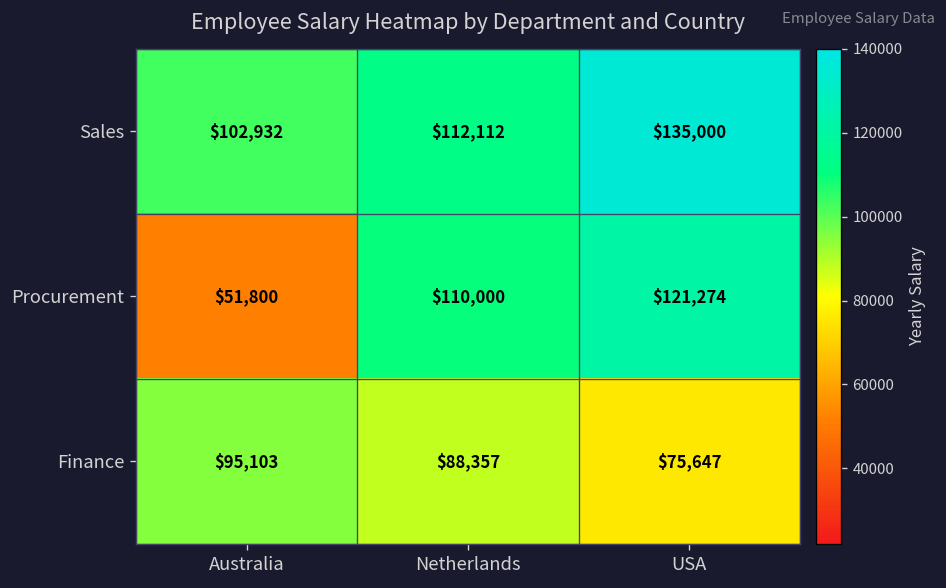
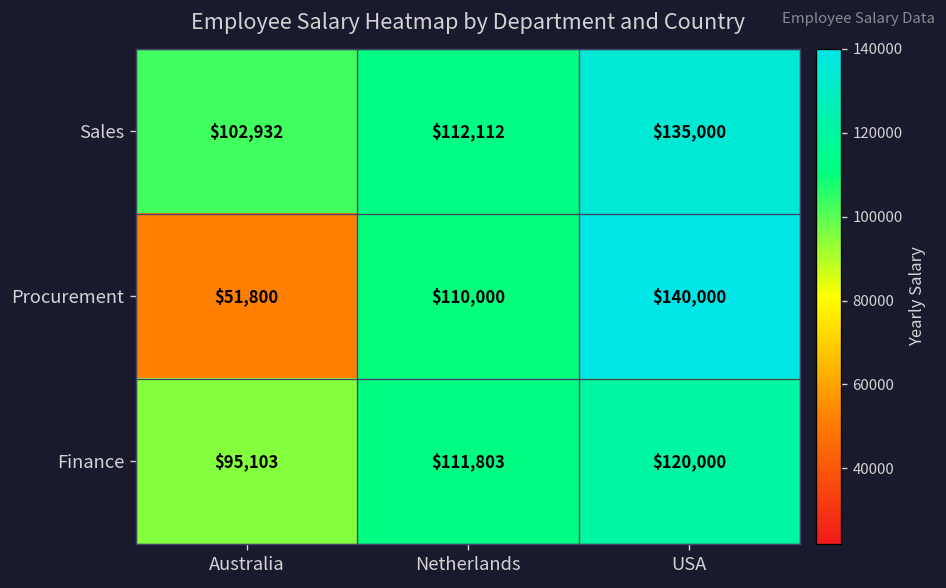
  {
    "Sales": {
      "Australia": "$102,932",
      "Netherlands": "$112,112",
      "USA": "$135,000"
    },
    "Procurement": {
      "Australia": "$51,800",
      "Netherlands": "$110,000",
-     "USA": "$121,274"
+     "USA": "$140,000"
    },
    "Finance": {
      "Australia": "$95,103",
-     "Netherlands": "$88,357",
-     "USA": "$75,647"
+     "Netherlands": "$111,803",
+     "USA": "$120,000"
    }
  }
